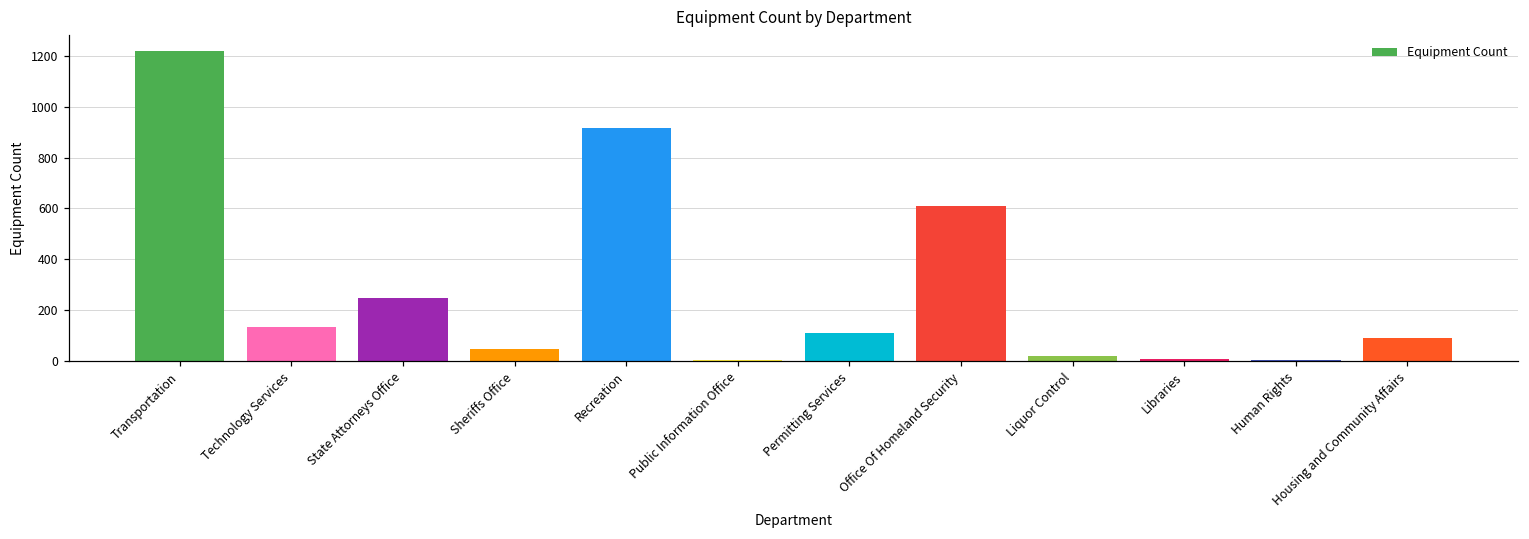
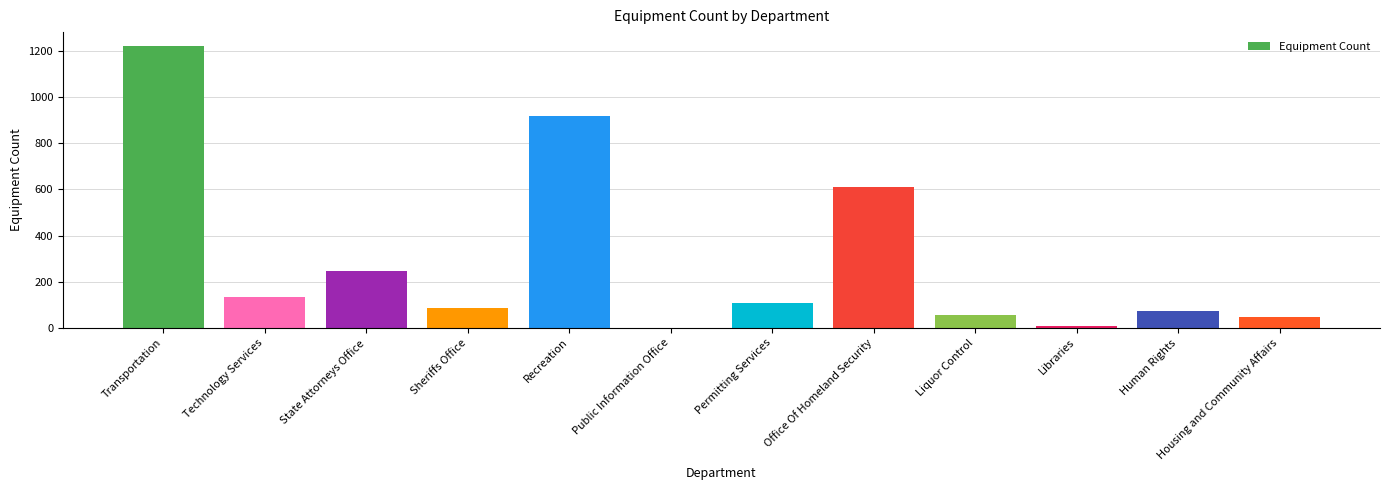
  {
    "Transportation": 1220,
    "Technology Services": 130,
    "State Attorneys Office": 250,
-   "Sheriffs Office": 50,
+   "Sheriffs Office": 90,
    "Recreation": 920,
    "Permitting Services": 110,
    "Office Of Homeland Security": 610,
-   "Liquor Control": 20,
-   "Human Rights": 0,
-   "Housing and Community Affairs": 90
+   "Liquor Control": 60,
+   "Human Rights": 70,
+   "Housing and Community Affairs": 50
  }
